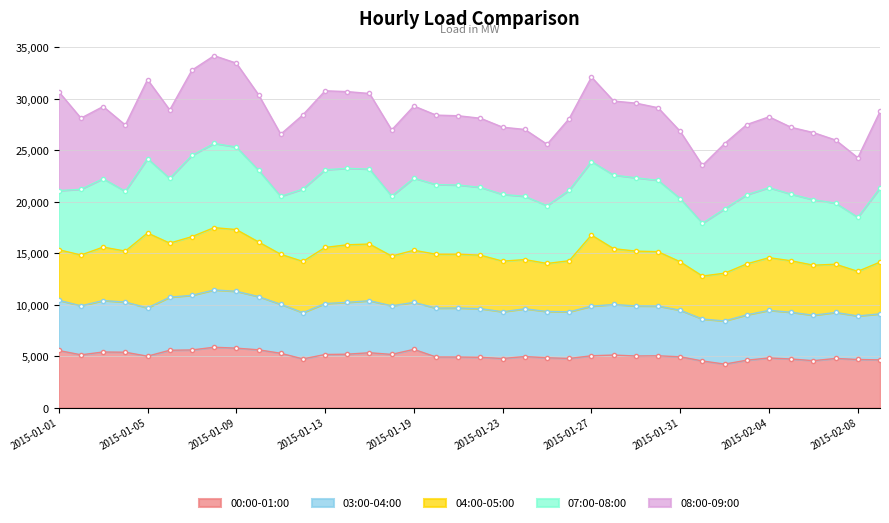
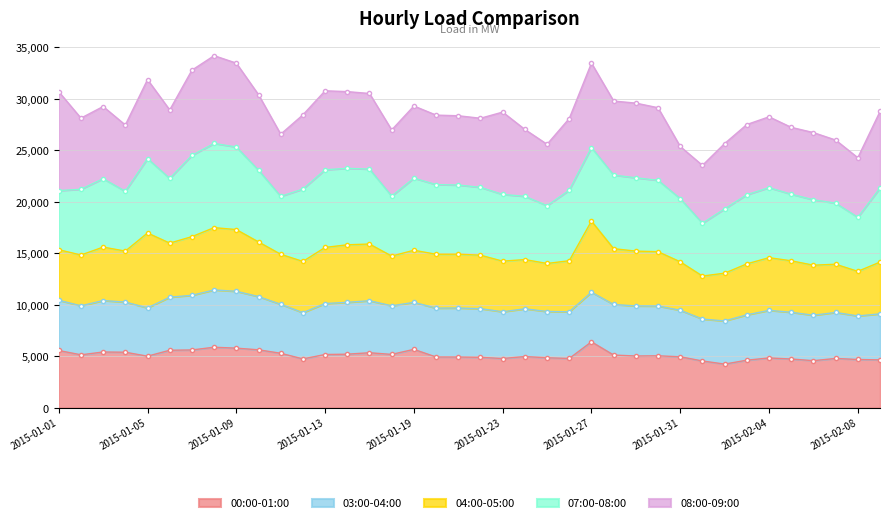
  {
    "00:00-01:00": {
      "2015-01-01": "5,600",
      "2015-01-05": "5,000",
      "2015-01-09": "5,800",
      "2015-01-13": "5,200",
      "2015-01-19": "5,700",
      "2015-01-23": "4,800",
-     "2015-01-27": "5,000",
+     "2015-01-27": "6,400",
      "2015-01-31": "4,900",
      "2015-02-04": "4,800",
      "2015-02-08": "4,700"
    },
    "04:00-05:00": {
      "2015-01-01": "4,900",
      "2015-01-05": "7,300",
      "2015-01-09": "6,000",
      "2015-01-13": "5,500",
      "2015-01-19": "5,100",
      "2015-01-23": "4,900",
      "2015-01-27": "6,900",
      "2015-01-31": "4,700",
      "2015-02-04": "5,100",
      "2015-02-08": "4,300"
    },
    "08:00-09:00": {
      "2015-01-01": "9,600",
      "2015-01-05": "7,700",
      "2015-01-09": "8,100",
      "2015-01-13": "7,700",
      "2015-01-19": "7,000",
-     "2015-01-23": "6,500",
+     "2015-01-23": "8,000",
      "2015-01-27": "8,200",
-     "2015-01-31": "6,500",
+     "2015-01-31": "5,100",
      "2015-02-04": "6,900",
      "2015-02-08": "5,800"
    }
  }
